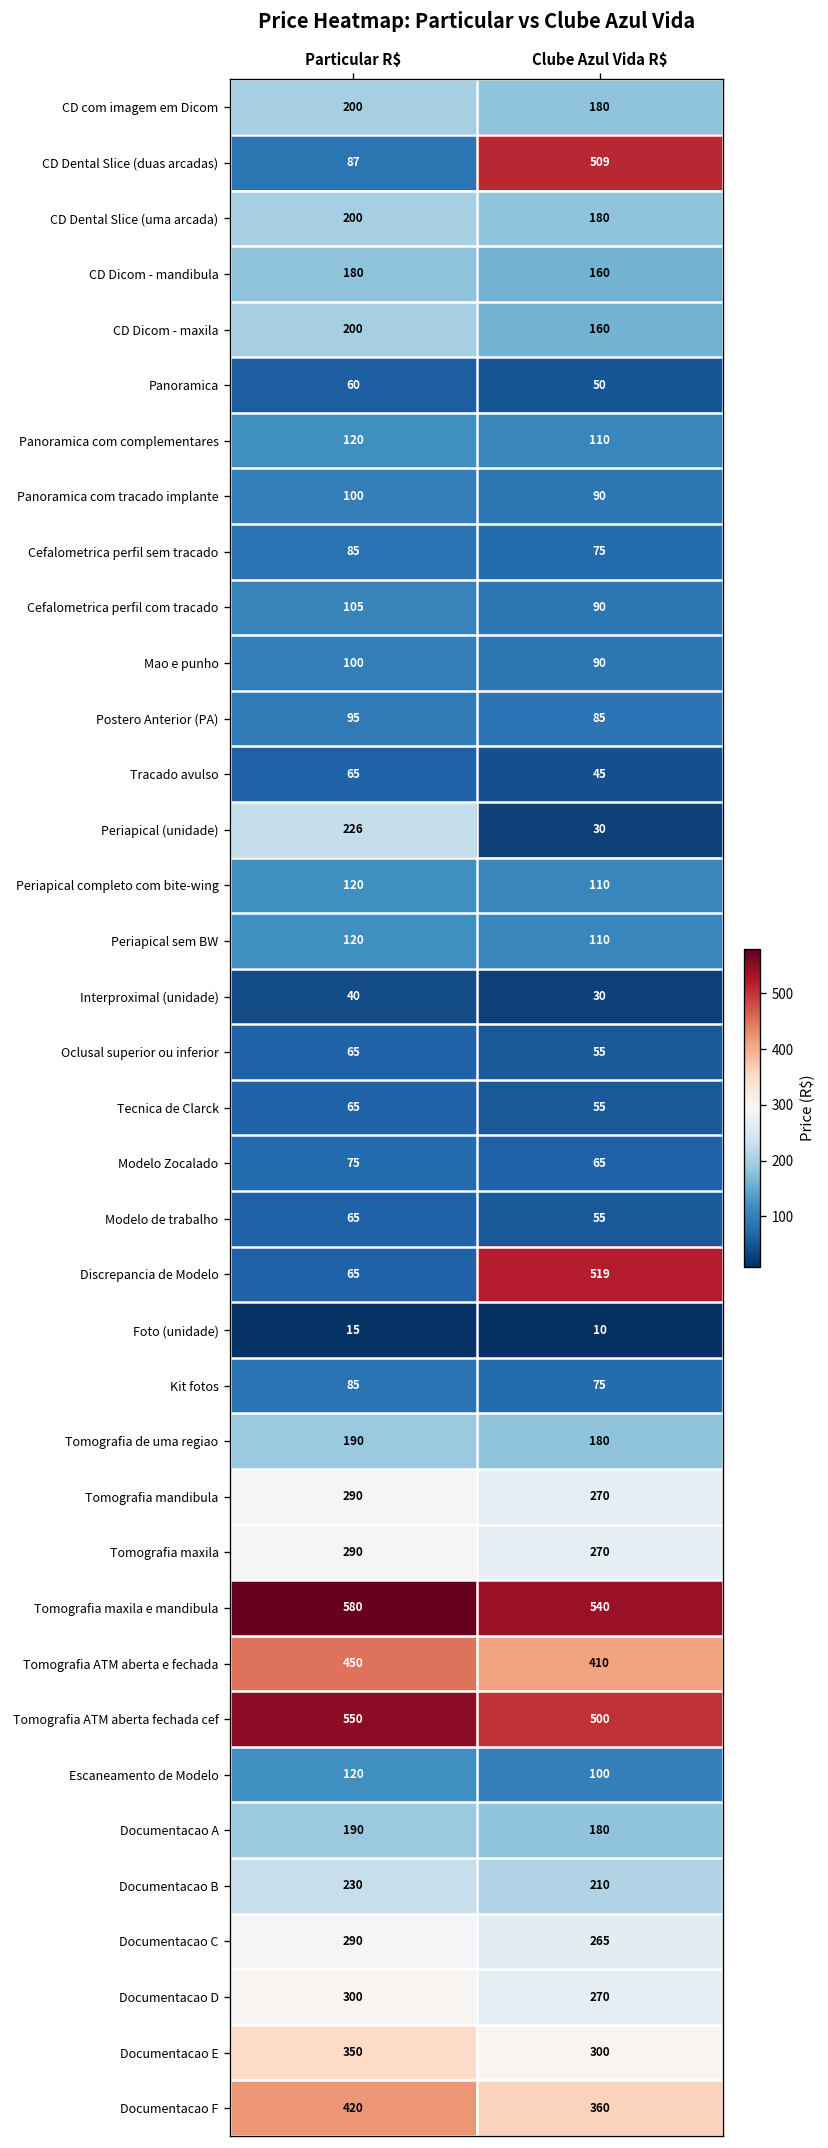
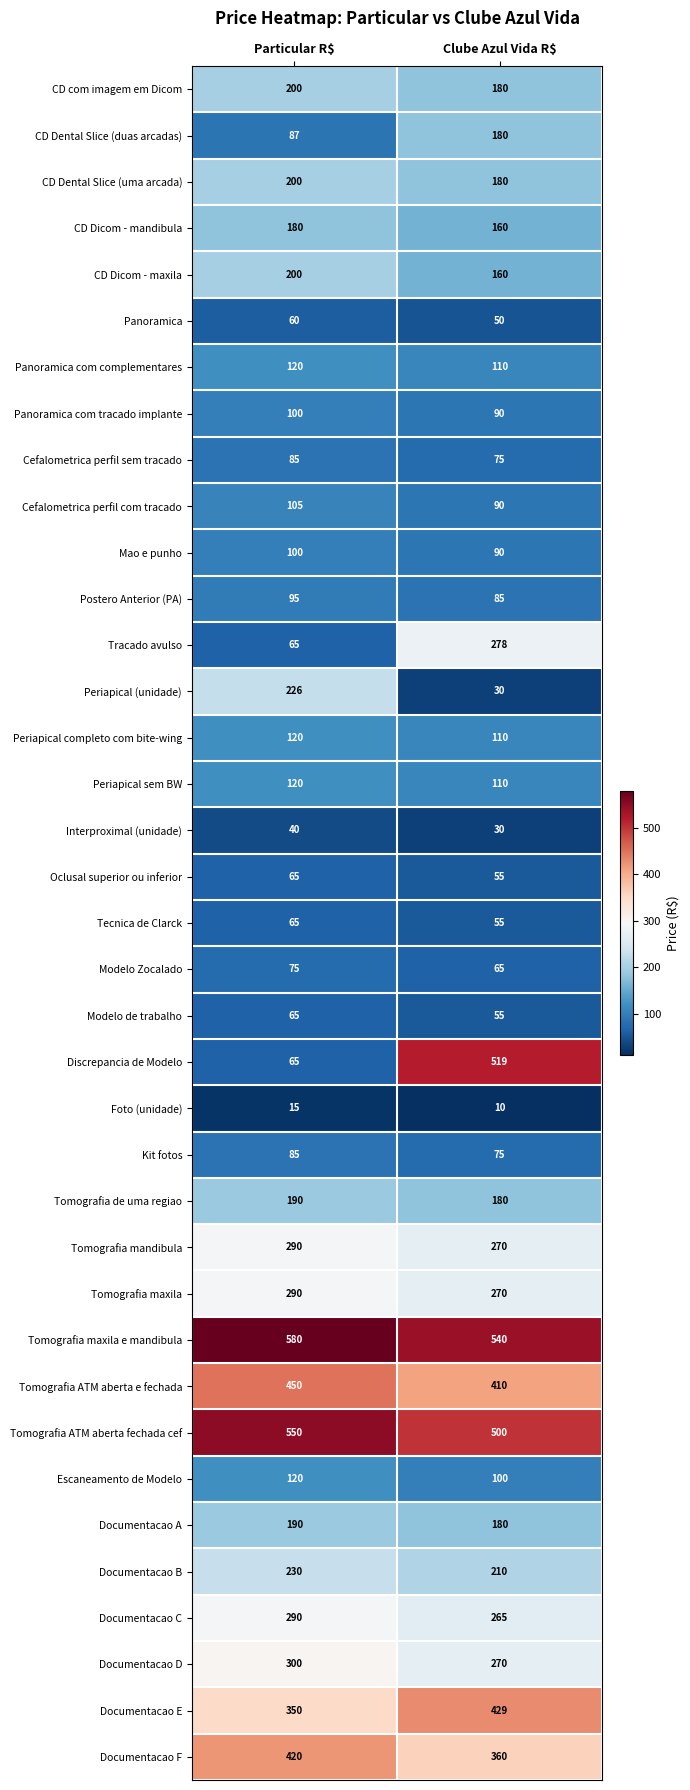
  {
    "CD com imagem em Dicom": {
      "Particular R$": 200,
      "Clube Azul Vida R$": 180
    },
    "CD Dental Slice (duas arcadas)": {
      "Particular R$": 87,
-     "Clube Azul Vida R$": 509
+     "Clube Azul Vida R$": 180
    },
    "CD Dental Slice (uma arcada)": {
      "Particular R$": 200,
      "Clube Azul Vida R$": 180
    },
    "CD Dicom - mandibula": {
      "Particular R$": 180,
      "Clube Azul Vida R$": 160
    },
    "CD Dicom - maxila": {
      "Particular R$": 200,
      "Clube Azul Vida R$": 160
    },
    "Panoramica": {
      "Particular R$": 60,
      "Clube Azul Vida R$": 50
    },
    "Panoramica com complementares": {
      "Particular R$": 120,
      "Clube Azul Vida R$": 110
    },
    "Panoramica com tracado implante": {
      "Particular R$": 100,
      "Clube Azul Vida R$": 90
    },
    "Cefalometrica perfil sem tracado": {
      "Particular R$": 85,
      "Clube Azul Vida R$": 75
    },
    "Cefalometrica perfil com tracado": {
      "Particular R$": 105,
      "Clube Azul Vida R$": 90
    },
    "Mao e punho": {
      "Particular R$": 100,
      "Clube Azul Vida R$": 90
    },
    "Postero Anterior (PA)": {
      "Particular R$": 95,
      "Clube Azul Vida R$": 85
    },
    "Tracado avulso": {
      "Particular R$": 65,
-     "Clube Azul Vida R$": 45
+     "Clube Azul Vida R$": 278
    },
    "Periapical (unidade)": {
      "Particular R$": 226,
      "Clube Azul Vida R$": 30
    },
    "Periapical completo com bite-wing": {
      "Particular R$": 120,
      "Clube Azul Vida R$": 110
    },
    "Periapical sem BW": {
      "Particular R$": 120,
      "Clube Azul Vida R$": 110
    },
    "Interproximal (unidade)": {
      "Particular R$": 40,
      "Clube Azul Vida R$": 30
    },
    "Oclusal superior ou inferior": {
      "Particular R$": 65,
      "Clube Azul Vida R$": 55
    },
    "Tecnica de Clarck": {
      "Particular R$": 65,
      "Clube Azul Vida R$": 55
    },
    "Modelo Zocalado": {
      "Particular R$": 75,
      "Clube Azul Vida R$": 65
    },
    "Modelo de trabalho": {
      "Particular R$": 65,
      "Clube Azul Vida R$": 55
    },
    "Discrepancia de Modelo": {
      "Particular R$": 65,
      "Clube Azul Vida R$": 519
    },
    "Foto (unidade)": {
      "Particular R$": 15,
      "Clube Azul Vida R$": 10
    },
    "Kit fotos": {
      "Particular R$": 85,
      "Clube Azul Vida R$": 75
    },
    "Tomografia de uma regiao": {
      "Particular R$": 190,
      "Clube Azul Vida R$": 180
    },
    "Tomografia mandibula": {
      "Particular R$": 290,
      "Clube Azul Vida R$": 270
    },
    "Tomografia maxila": {
      "Particular R$": 290,
      "Clube Azul Vida R$": 270
    },
    "Tomografia maxila e mandibula": {
      "Particular R$": 580,
      "Clube Azul Vida R$": 540
    },
    "Tomografia ATM aberta e fechada": {
      "Particular R$": 450,
      "Clube Azul Vida R$": 410
    },
    "Tomografia ATM aberta fechada cef": {
      "Particular R$": 550,
      "Clube Azul Vida R$": 500
    },
    "Escaneamento de Modelo": {
      "Particular R$": 120,
      "Clube Azul Vida R$": 100
    },
    "Documentacao A": {
      "Particular R$": 190,
      "Clube Azul Vida R$": 180
    },
    "Documentacao B": {
      "Particular R$": 230,
      "Clube Azul Vida R$": 210
    },
    "Documentacao C": {
      "Particular R$": 290,
      "Clube Azul Vida R$": 265
    },
    "Documentacao D": {
      "Particular R$": 300,
      "Clube Azul Vida R$": 270
    },
    "Documentacao E": {
      "Particular R$": 350,
-     "Clube Azul Vida R$": 300
+     "Clube Azul Vida R$": 429
    },
    "Documentacao F": {
      "Particular R$": 420,
      "Clube Azul Vida R$": 360
    }
  }
